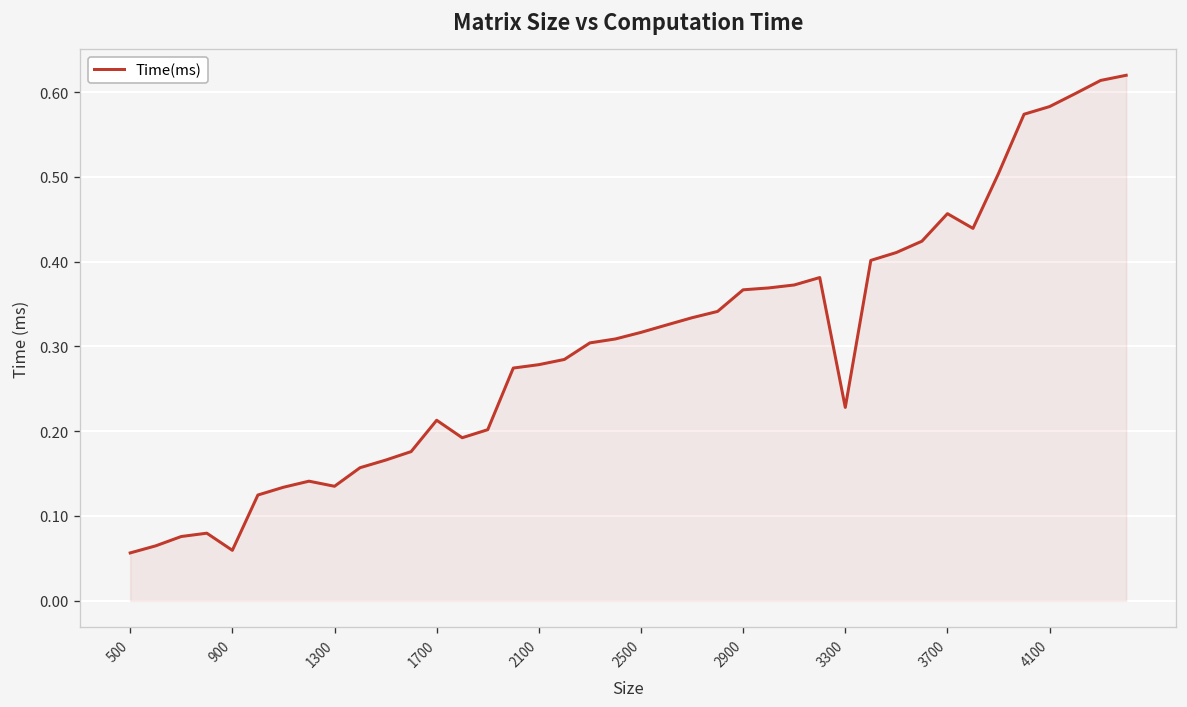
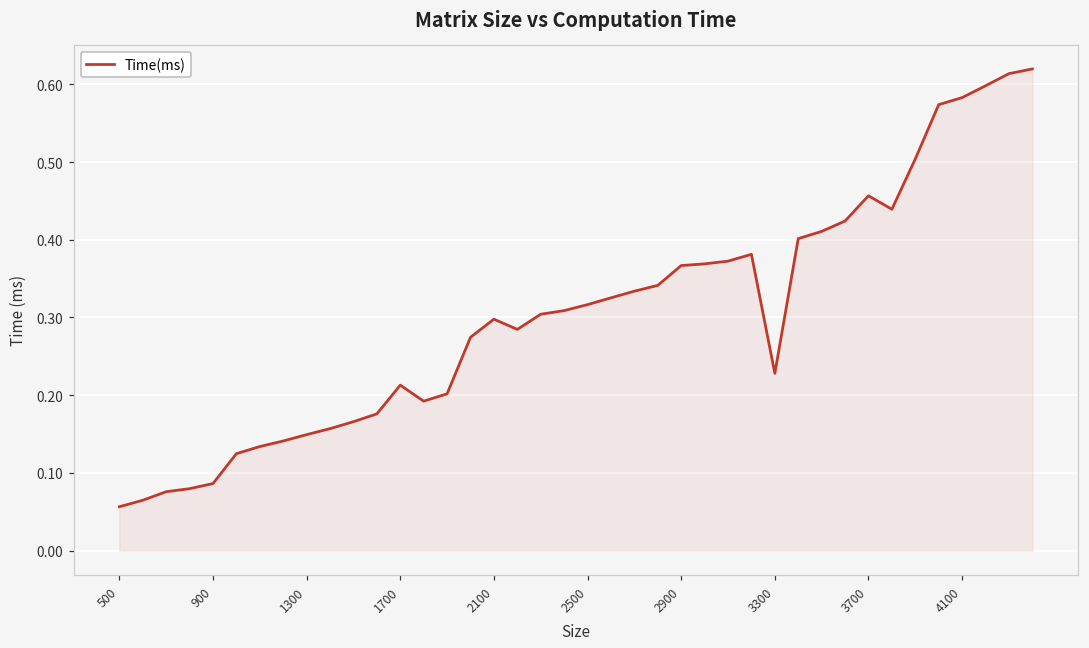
  {
    "500": 0.06,
-   "900": 0.06,
-   "1300": 0.14,
+   "900": 0.09,
+   "1300": 0.15,
    "1700": 0.21,
-   "2100": 0.28,
+   "2100": 0.30,
    "2500": 0.32,
    "2900": 0.37,
    "3300": 0.23,
    "3700": 0.46,
    "4100": 0.58
  }
